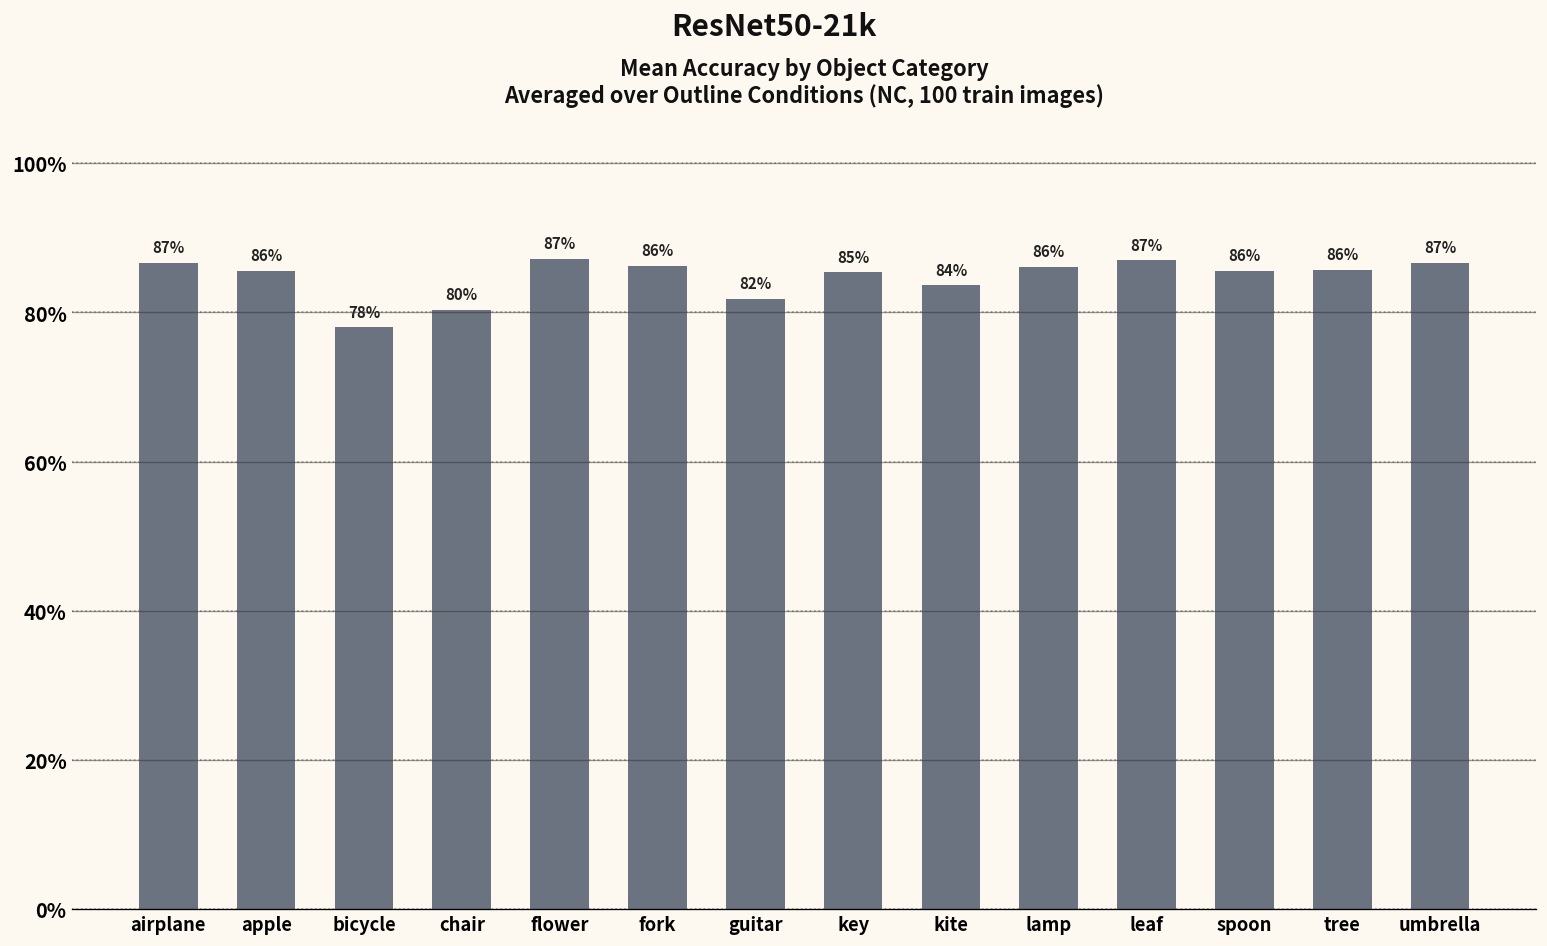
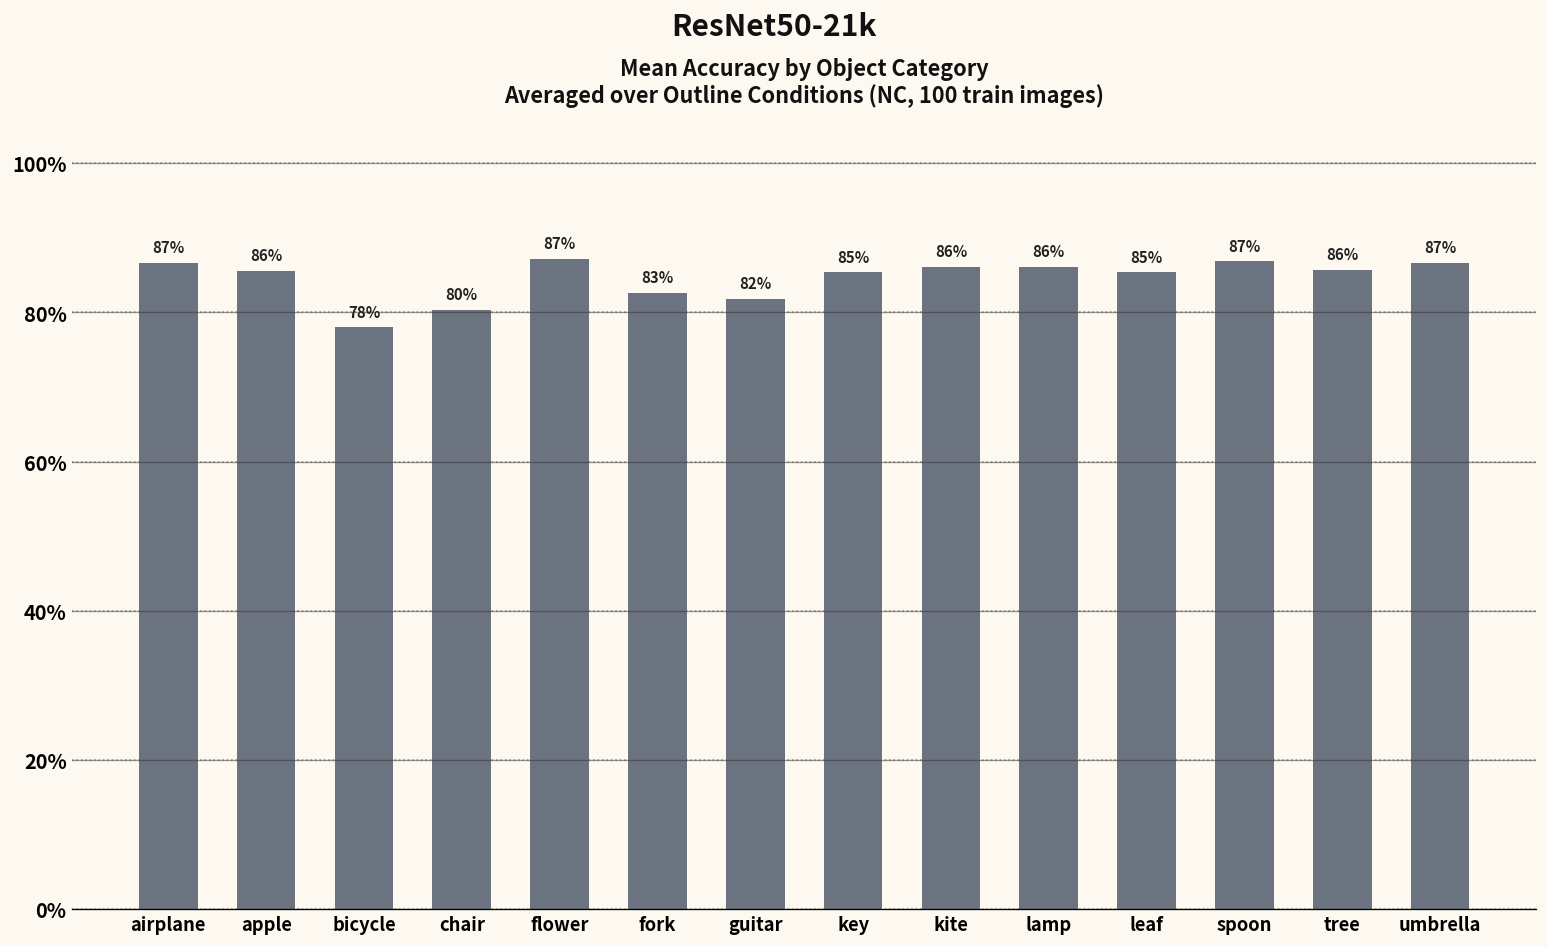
  {
    "airplane": "87%",
    "apple": "86%",
    "bicycle": "78%",
    "chair": "80%",
    "flower": "87%",
-   "fork": "86%",
+   "fork": "83%",
    "guitar": "82%",
    "key": "85%",
-   "kite": "84%",
+   "kite": "86%",
    "lamp": "86%",
-   "leaf": "87%",
-   "spoon": "86%",
+   "leaf": "85%",
+   "spoon": "87%",
    "tree": "86%",
    "umbrella": "87%"
  }
